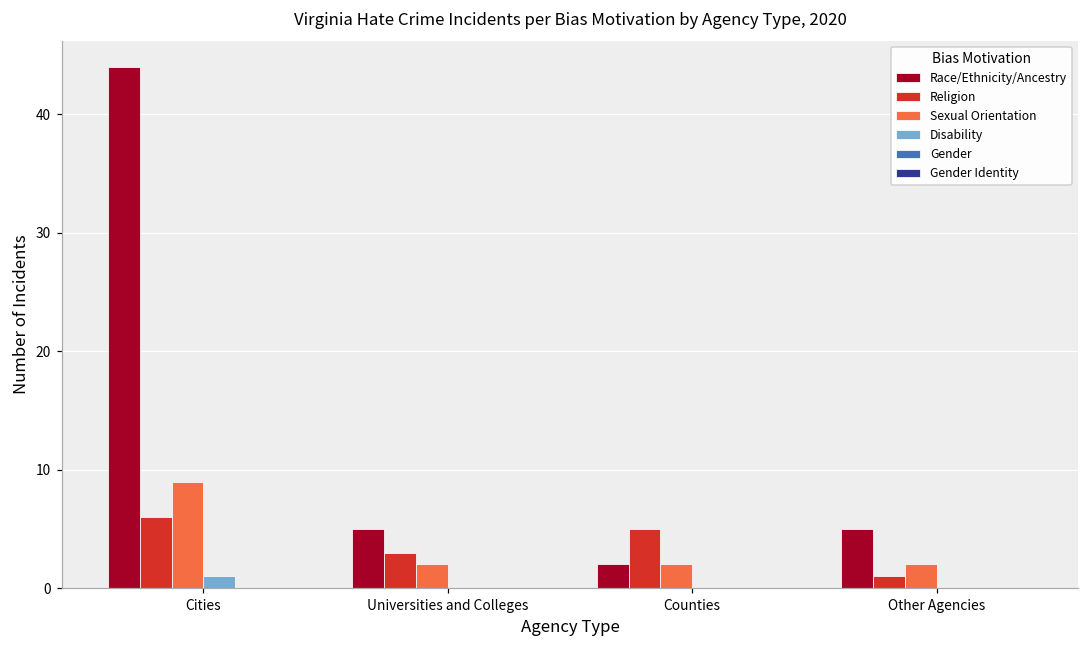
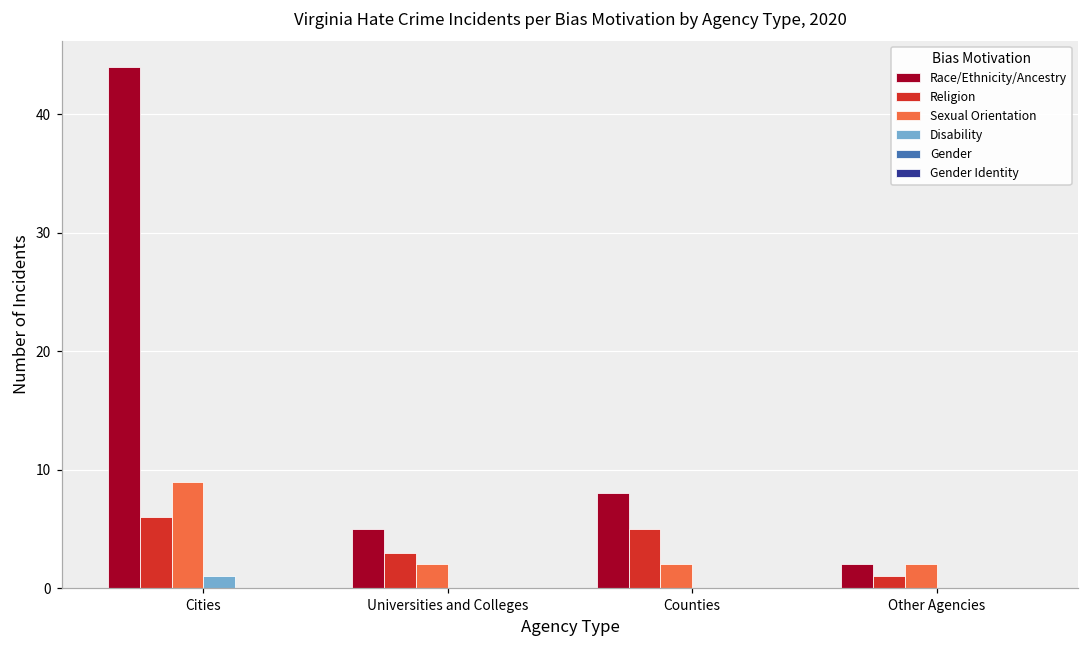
  {
    "Race/Ethnicity/Ancestry": {
      "Cities": 44,
      "Universities and Colleges": 5,
-     "Counties": 2,
-     "Other Agencies": 5
+     "Counties": 8,
+     "Other Agencies": 2
    },
    "Religion": {
      "Cities": 6,
      "Universities and Colleges": 3,
      "Counties": 5,
      "Other Agencies": 1
    },
    "Sexual Orientation": {
      "Cities": 9,
      "Universities and Colleges": 2,
      "Counties": 2,
      "Other Agencies": 2
    },
    "Disability": {
      "Cities": 1,
      "Universities and Colleges": 0,
      "Counties": 0,
      "Other Agencies": 0
    },
    "Gender": {
      "Cities": 0,
      "Universities and Colleges": 0,
      "Counties": 0,
      "Other Agencies": 0
    },
    "Gender Identity": {
      "Cities": 0,
      "Universities and Colleges": 0,
      "Counties": 0,
      "Other Agencies": 0
    }
  }
